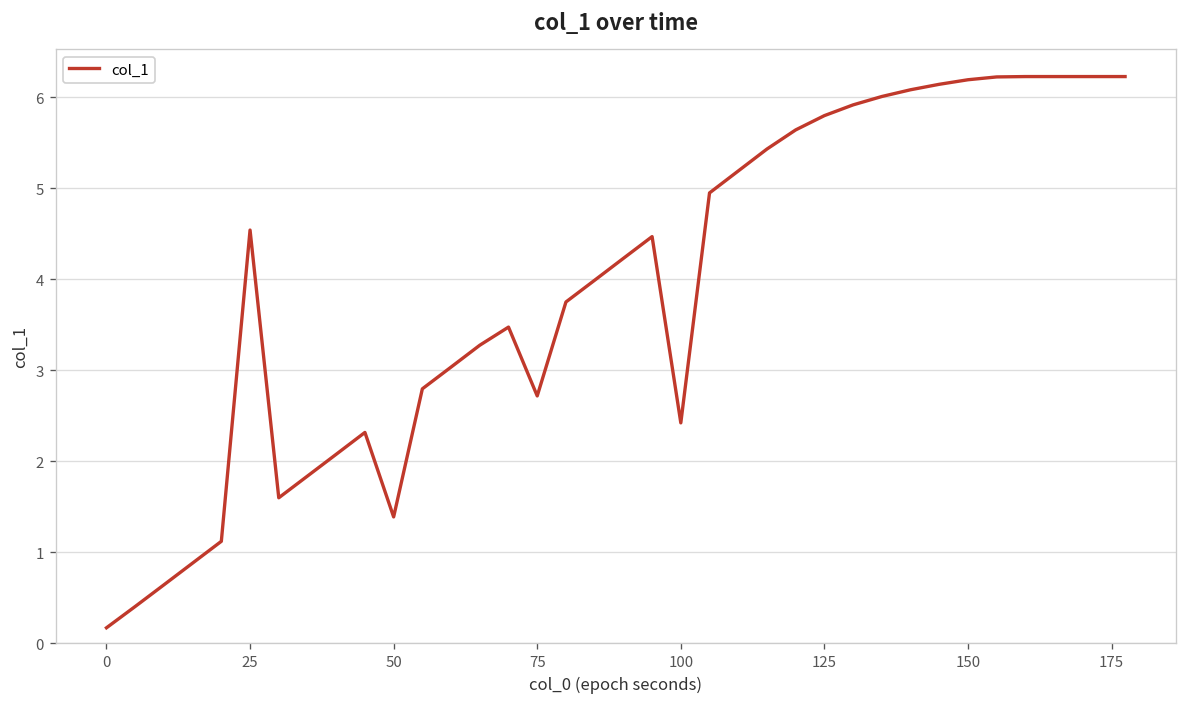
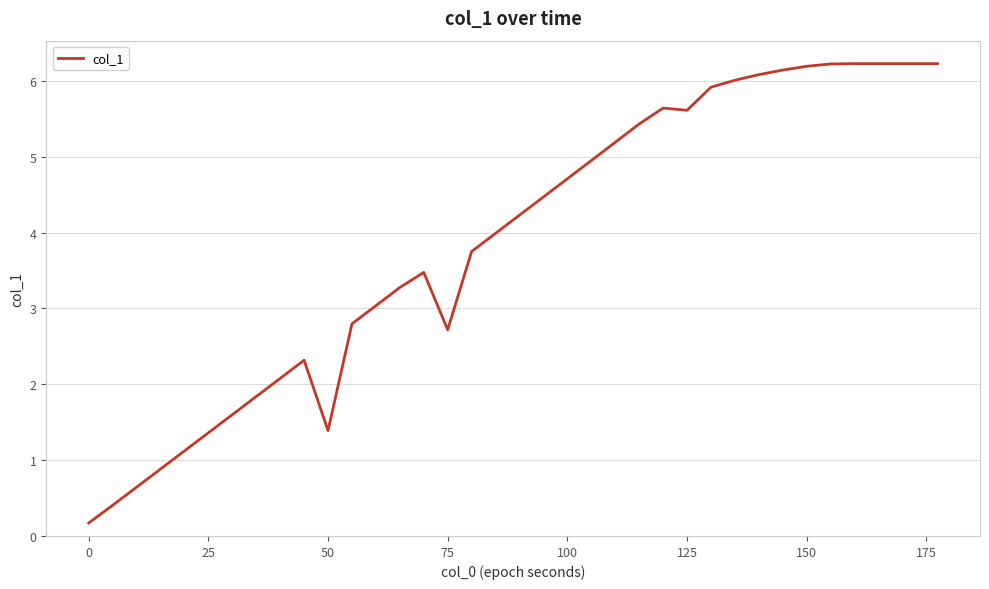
  {
    "0": 0.2,
-   "25": 4.5,
+   "25": 1.4,
    "50": 1.4,
    "75": 2.7,
-   "100": 2.4,
-   "125": 5.8,
+   "100": 4.7,
+   "125": 5.6,
    "150": 6.2,
    "175": 6.2
  }
